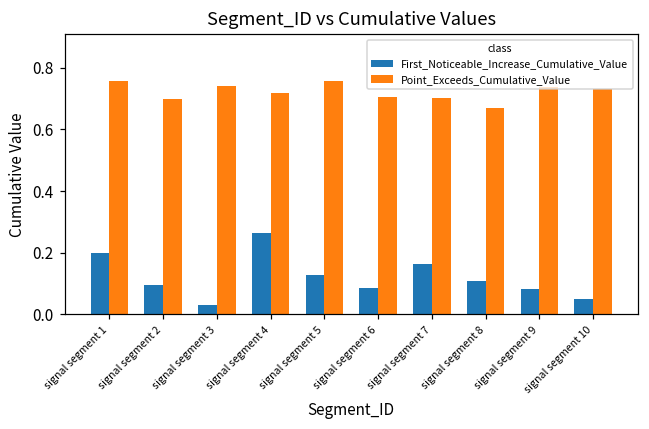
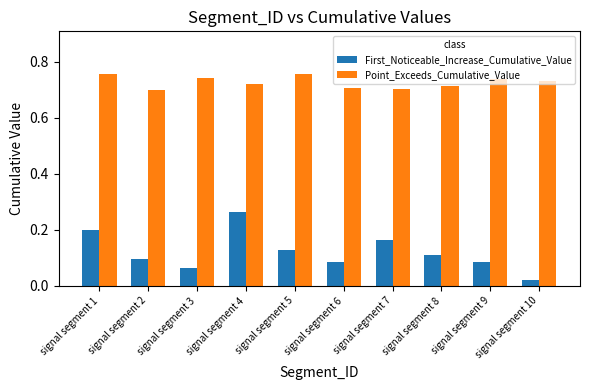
  {
    "First_Noticeable_Increase_Cumulative_Value": {
      "signal segment 1": 0.20,
      "signal segment 2": 0.09,
-     "signal segment 3": 0.03,
+     "signal segment 3": 0.06,
      "signal segment 4": 0.27,
      "signal segment 5": 0.13,
      "signal segment 6": 0.09,
      "signal segment 7": 0.16,
      "signal segment 8": 0.11,
      "signal segment 9": 0.08,
-     "signal segment 10": 0.05
+     "signal segment 10": 0.02
    },
    "Point_Exceeds_Cumulative_Value": {
      "signal segment 1": 0.76,
      "signal segment 2": 0.70,
      "signal segment 3": 0.74,
      "signal segment 4": 0.72,
      "signal segment 5": 0.76,
      "signal segment 6": 0.71,
      "signal segment 7": 0.70,
-     "signal segment 8": 0.67
+     "signal segment 8": 0.71
    }
  }
